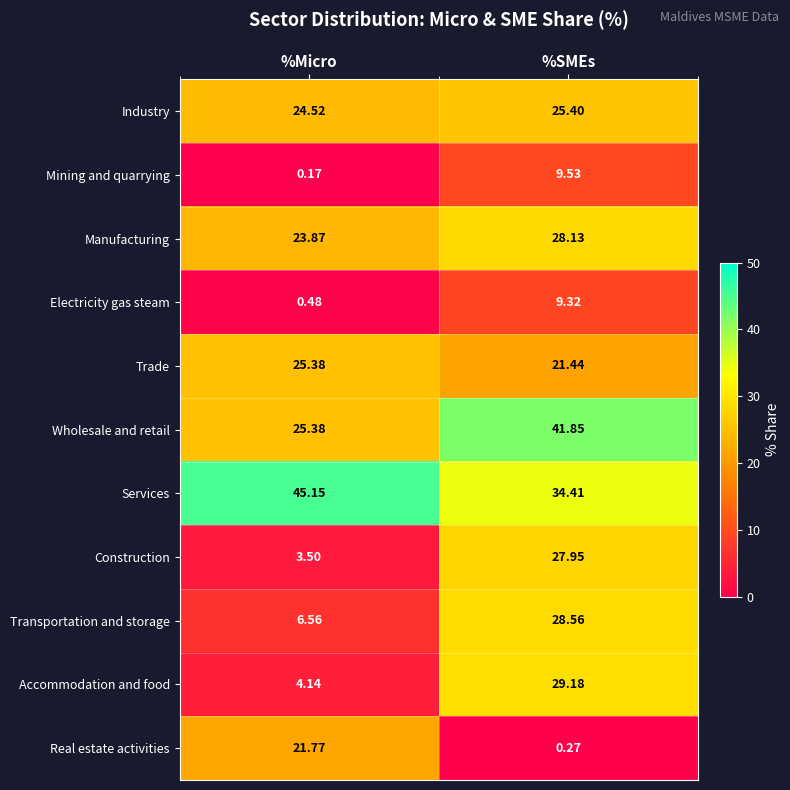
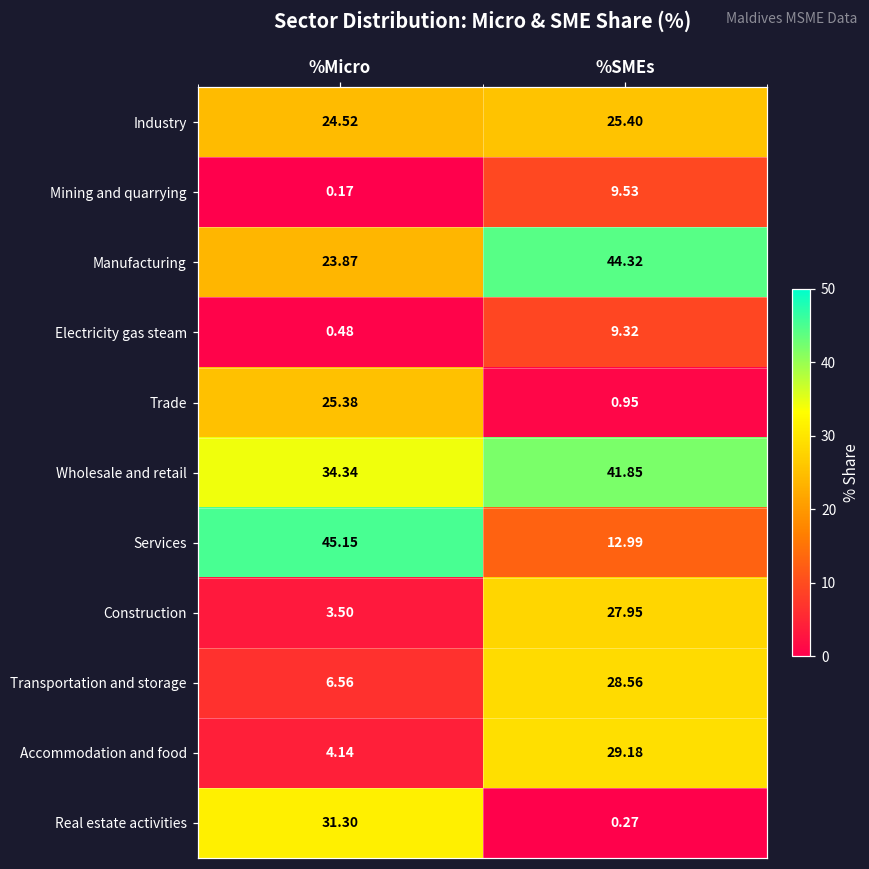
  {
    "Industry": {
      "%Micro": 24.52,
      "%SMEs": 25.40
    },
    "Mining and quarrying": {
      "%Micro": 0.17,
      "%SMEs": 9.53
    },
    "Manufacturing": {
      "%Micro": 23.87,
-     "%SMEs": 28.13
+     "%SMEs": 44.32
    },
    "Electricity gas steam": {
      "%Micro": 0.48,
      "%SMEs": 9.32
    },
    "Trade": {
      "%Micro": 25.38,
-     "%SMEs": 21.44
+     "%SMEs": 0.95
    },
    "Wholesale and retail": {
-     "%Micro": 25.38,
+     "%Micro": 34.34,
      "%SMEs": 41.85
    },
    "Services": {
      "%Micro": 45.15,
-     "%SMEs": 34.41
+     "%SMEs": 12.99
    },
    "Construction": {
      "%Micro": 3.50,
      "%SMEs": 27.95
    },
    "Transportation and storage": {
      "%Micro": 6.56,
      "%SMEs": 28.56
    },
    "Accommodation and food": {
      "%Micro": 4.14,
      "%SMEs": 29.18
    },
    "Real estate activities": {
-     "%Micro": 21.77,
+     "%Micro": 31.30,
      "%SMEs": 0.27
    }
  }
